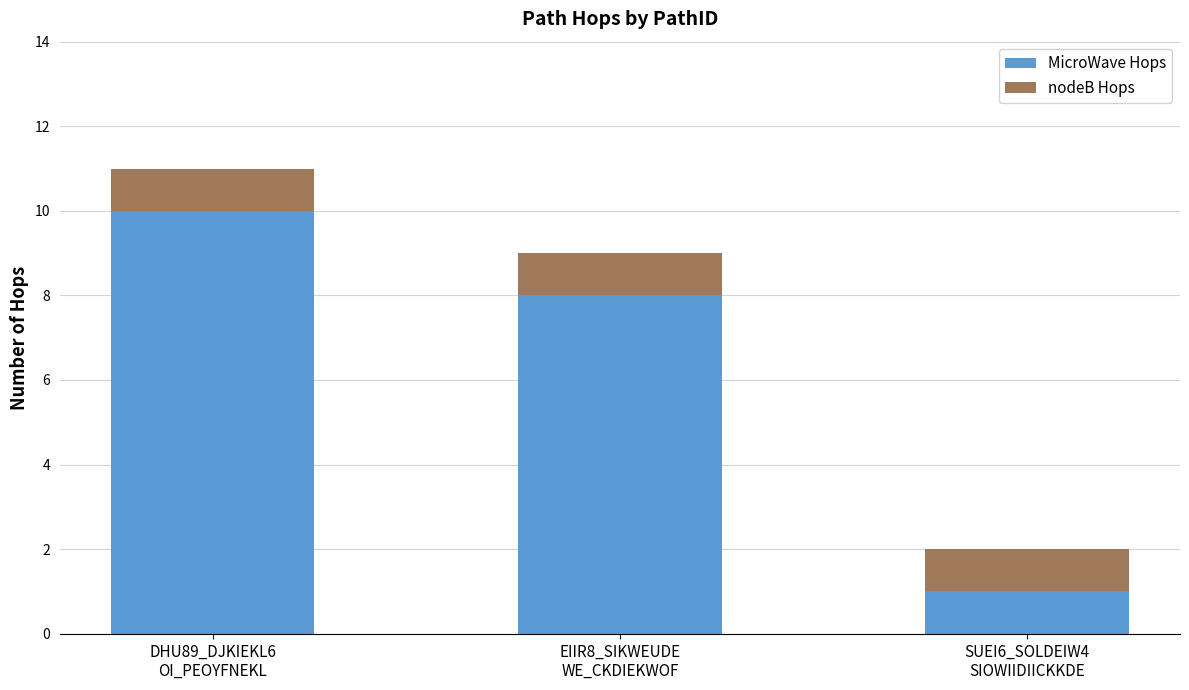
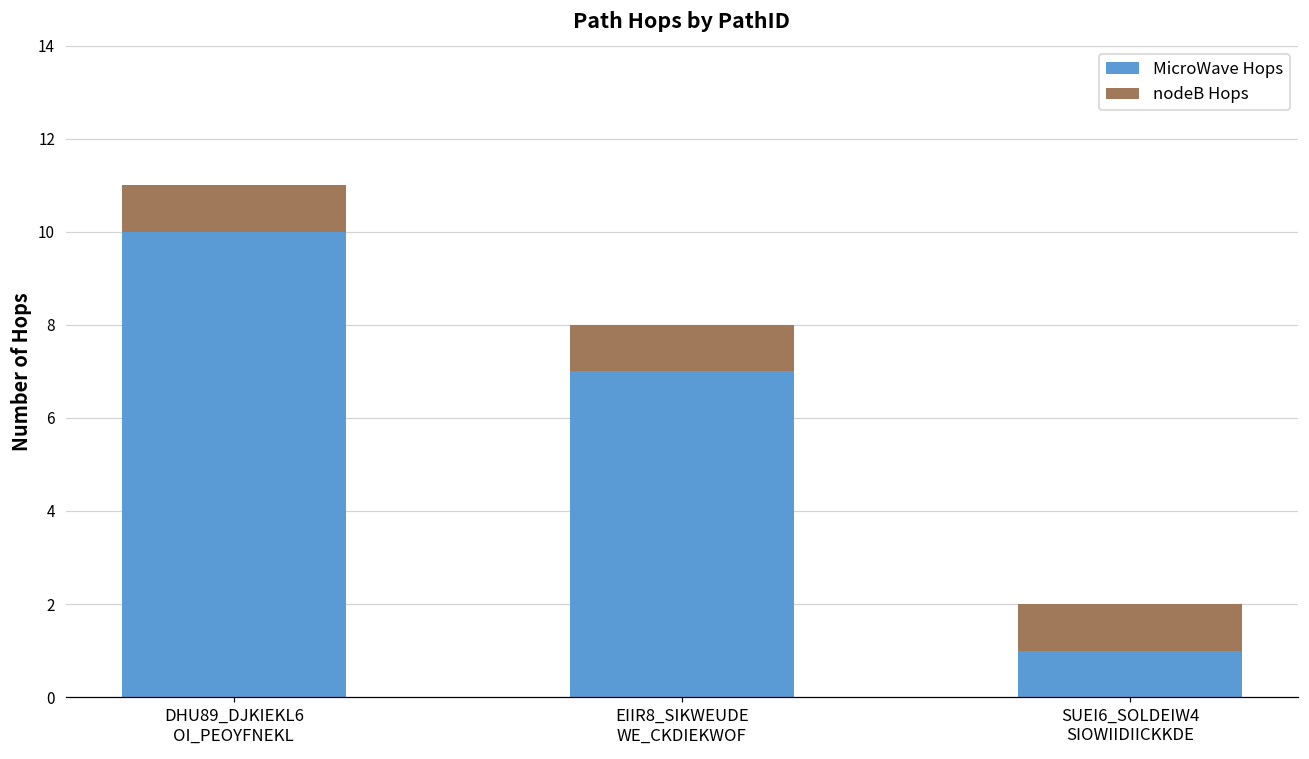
  {
    "MicroWave Hops": {
      "DHU89_DJKIEKL6 OI_PEOYFNEKL": 10,
-     "EIIR8_SIKWEUDE WE_CKDIEKWOF": 8,
+     "EIIR8_SIKWEUDE WE_CKDIEKWOF": 7,
      "SUEI6_SOLDEIW4 SIOWIIDIICKKDE": 1
    },
    "nodeB Hops": {
      "DHU89_DJKIEKL6 OI_PEOYFNEKL": 1,
      "EIIR8_SIKWEUDE WE_CKDIEKWOF": 1,
      "SUEI6_SOLDEIW4 SIOWIIDIICKKDE": 1
    }
  }
